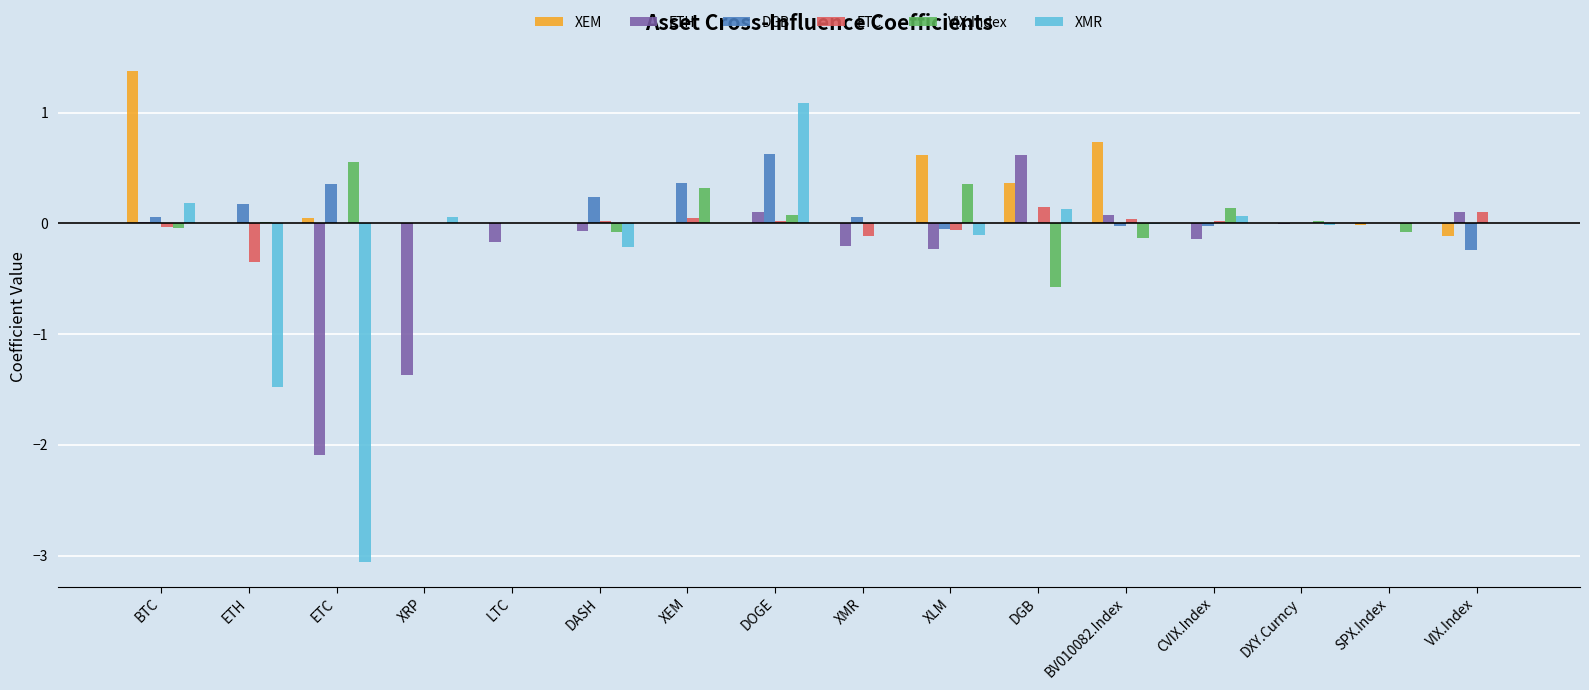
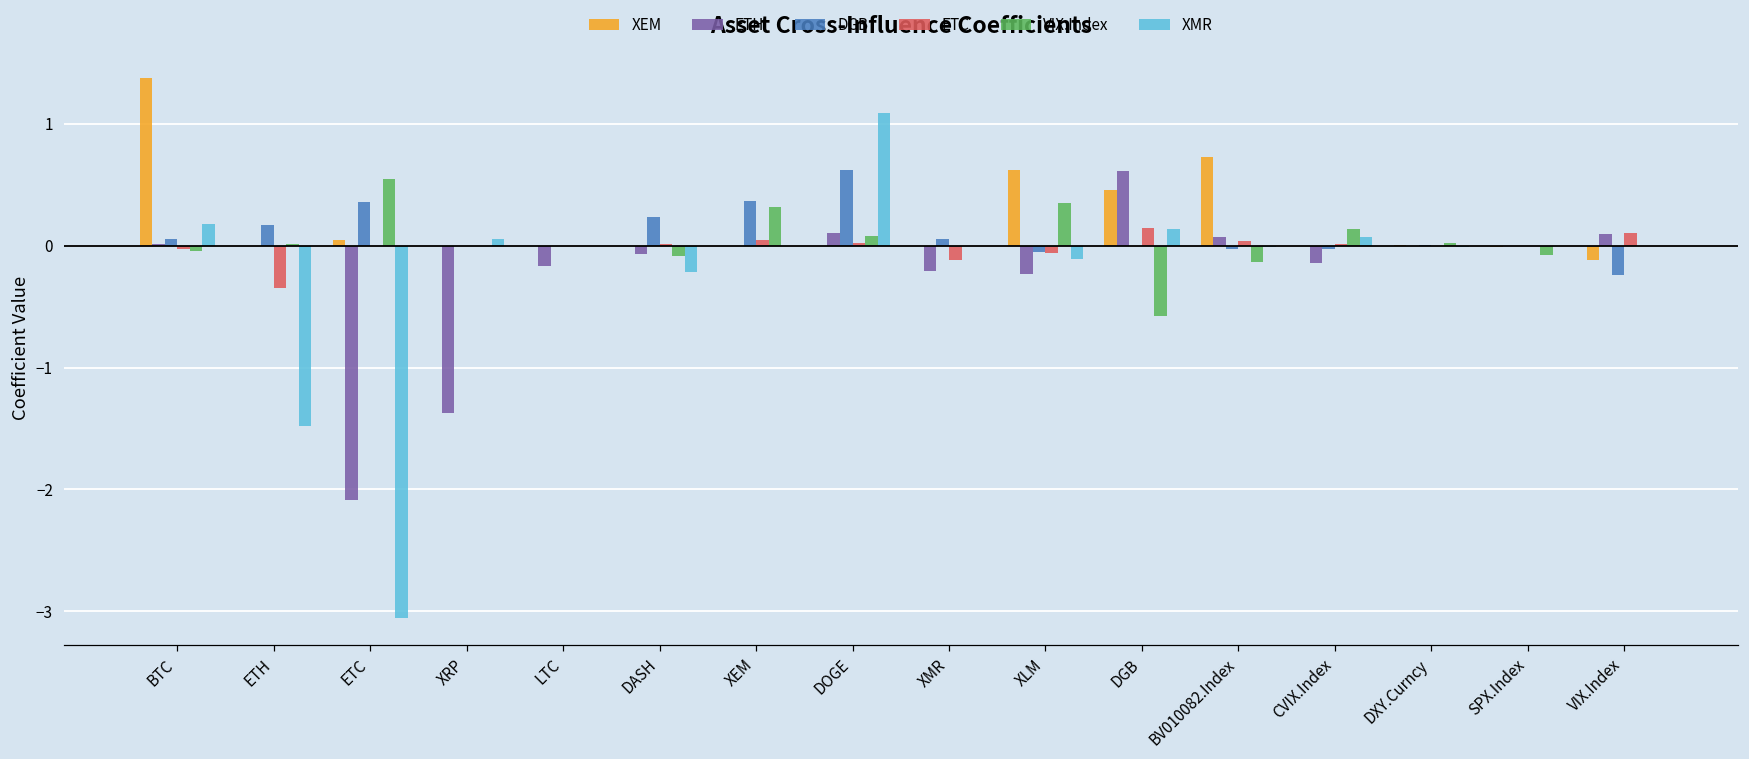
  {
    "XEM": {
      "BTC": 1.38,
      "ETH": 0.00,
      "ETC": 0.05,
      "XRP": 0.00,
      "LTC": 0.00,
      "DASH": 0.00,
      "XEM": 0.00,
      "DOGE": 0.00,
      "XMR": 0.00,
      "XLM": 0.62,
-     "DGB": 0.37,
+     "DGB": 0.46,
      "BV010082.Index": 0.73,
      "CVIX.Index": 0.00,
      "VIX.Index": -0.12
    },
    "ETH": {
      "ETH": 0.00,
      "ETC": -2.09,
      "XRP": -1.37,
      "LTC": -0.17,
      "DASH": -0.07,
      "XEM": 0.00,
      "DOGE": 0.11,
      "XMR": -0.21,
      "XLM": -0.23,
      "DGB": 0.62,
      "BV010082.Index": 0.07,
      "CVIX.Index": -0.14,
      "SPX.Index": 0.00,
      "VIX.Index": 0.10
    },
    "DGB": {
      "BTC": 0.06,
      "ETH": 0.17,
      "ETC": 0.36,
      "XRP": 0.00,
      "DASH": 0.24,
      "XEM": 0.37,
      "DOGE": 0.62,
      "XMR": 0.06,
      "XLM": -0.05,
      "DGB": 0.00,
      "BV010082.Index": -0.02,
      "CVIX.Index": -0.03,
      "SPX.Index": 0.00,
      "VIX.Index": -0.24
    },
    "ETC": {
      "BTC": -0.03,
      "ETH": -0.35,
      "ETC": 0.00,
      "XRP": 0.00,
      "LTC": 0.00,
      "XEM": 0.05,
      "XMR": -0.11,
      "XLM": -0.06,
      "DGB": 0.14,
      "BV010082.Index": 0.04,
      "SPX.Index": 0.00,
      "VIX.Index": 0.10
    },
    "VIX.Index": {
      "BTC": -0.04,
      "ETC": 0.55,
      "XRP": 0.00,
      "LTC": 0.00,
      "DASH": -0.08,
      "XEM": 0.32,
      "DOGE": 0.08,
      "XMR": 0.00,
      "XLM": 0.35,
      "DGB": -0.58,
      "BV010082.Index": -0.13,
      "CVIX.Index": 0.14,
      "DXY.Curncy": 0.02,
      "SPX.Index": -0.08,
      "VIX.Index": 0.00
    },
    "XMR": {
      "BTC": 0.18,
      "ETH": -1.48,
      "ETC": -3.06,
      "XRP": 0.05,
      "LTC": 0.00,
      "DASH": -0.22,
      "XEM": 0.00,
      "DOGE": 1.09,
      "XMR": 0.00,
      "XLM": -0.11,
      "DGB": 0.13,
      "CVIX.Index": 0.07,
      "SPX.Index": 0.00,
      "VIX.Index": 0.00
    }
  }
